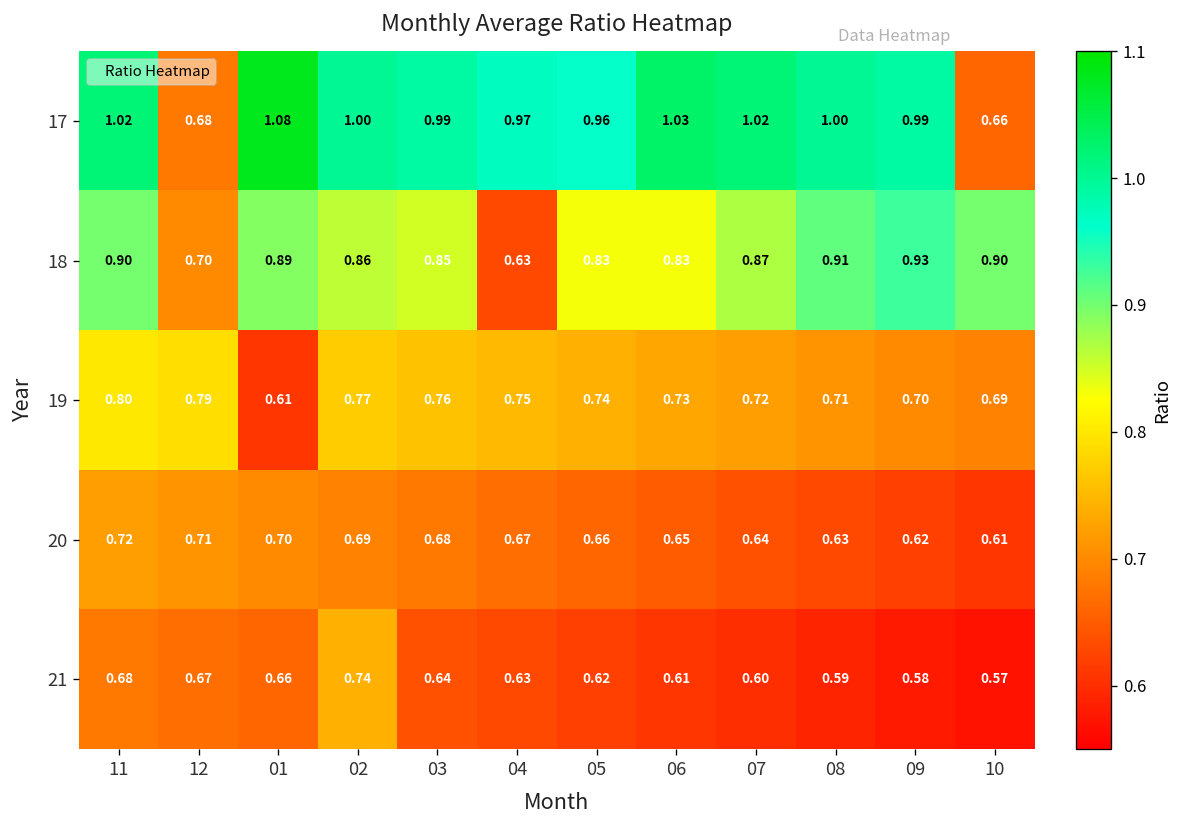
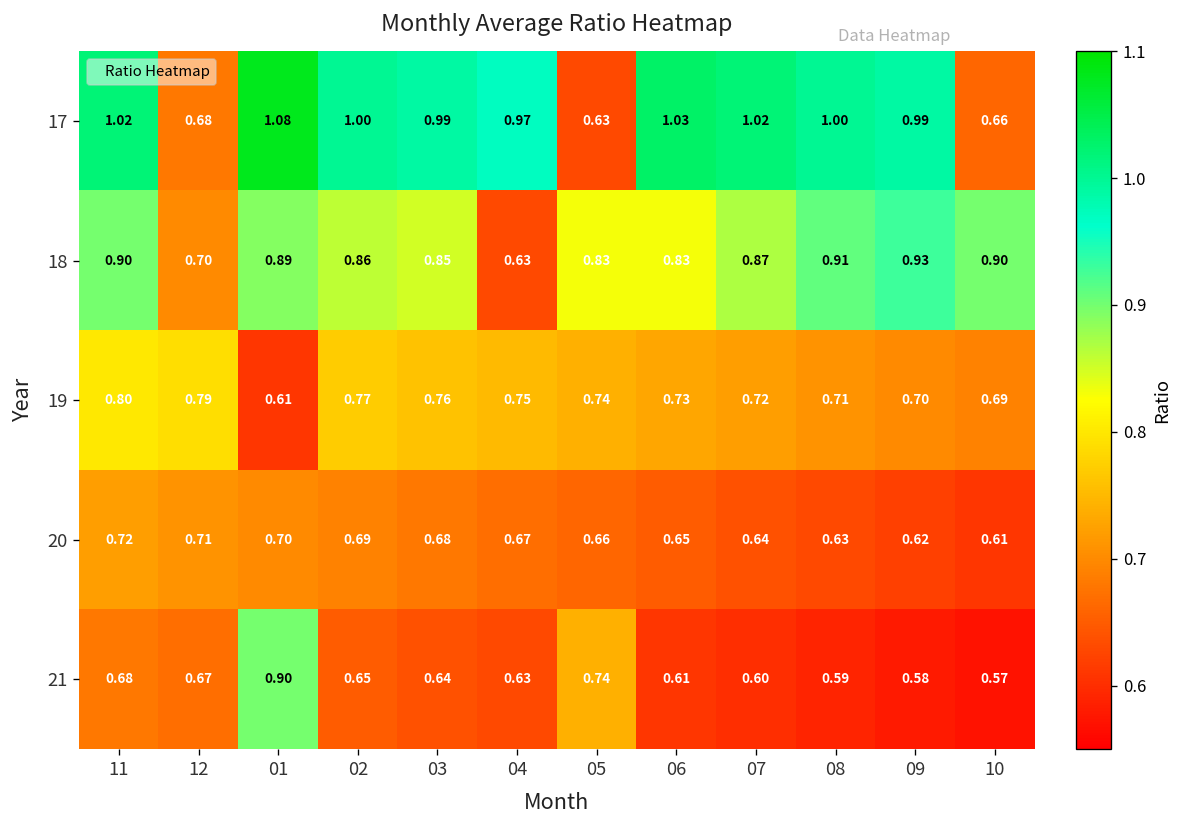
  {
    "17": {
      "11": 1.02,
      "12": 0.68,
      "01": 1.08,
      "02": 1.00,
      "03": 0.99,
      "04": 0.97,
-     "05": 0.96,
+     "05": 0.63,
      "06": 1.03,
      "07": 1.02,
      "08": 1.00,
      "09": 0.99,
      "10": 0.66
    },
    "18": {
      "11": 0.90,
      "12": 0.70,
      "01": 0.89,
      "02": 0.86,
      "03": 0.85,
      "04": 0.63,
      "05": 0.83,
      "06": 0.83,
      "07": 0.87,
      "08": 0.91,
      "09": 0.93,
      "10": 0.90
    },
    "19": {
      "11": 0.80,
      "12": 0.79,
      "01": 0.61,
      "02": 0.77,
      "03": 0.76,
      "04": 0.75,
      "05": 0.74,
      "06": 0.73,
      "07": 0.72,
      "08": 0.71,
      "09": 0.70,
      "10": 0.69
    },
    "20": {
      "11": 0.72,
      "12": 0.71,
      "01": 0.70,
      "02": 0.69,
      "03": 0.68,
      "04": 0.67,
      "05": 0.66,
      "06": 0.65,
      "07": 0.64,
      "08": 0.63,
      "09": 0.62,
      "10": 0.61
    },
    "21": {
      "11": 0.68,
      "12": 0.67,
-     "01": 0.66,
-     "02": 0.74,
+     "01": 0.90,
+     "02": 0.65,
      "03": 0.64,
      "04": 0.63,
-     "05": 0.62,
+     "05": 0.74,
      "06": 0.61,
      "07": 0.60,
      "08": 0.59,
      "09": 0.58,
      "10": 0.57
    }
  }
